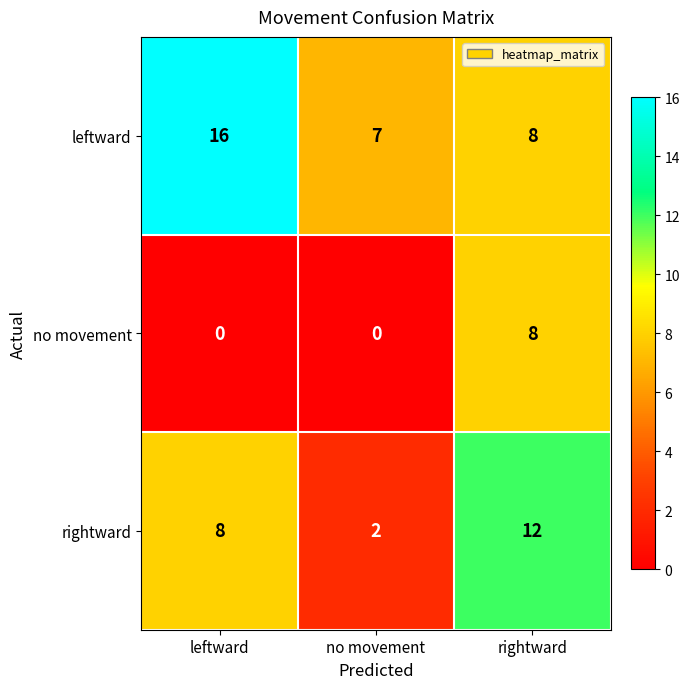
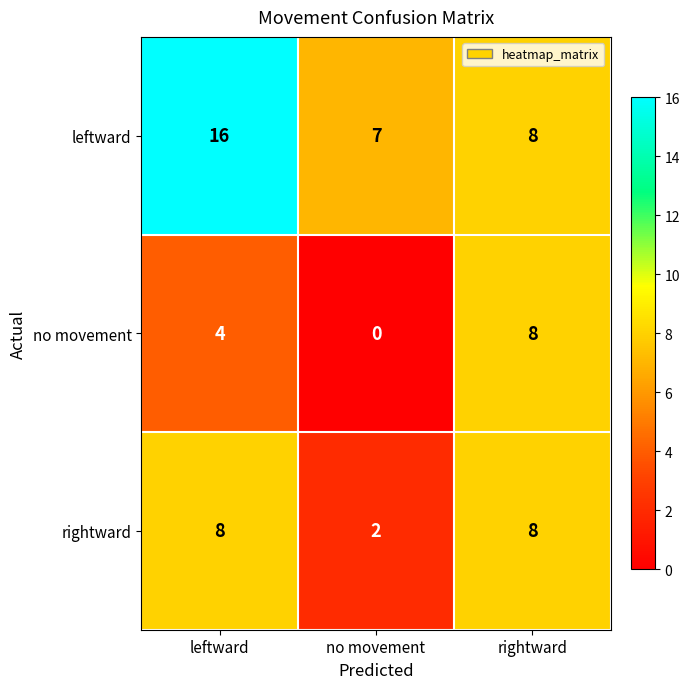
  {
    "leftward": {
      "leftward": 16,
      "no movement": 7,
      "rightward": 8
    },
    "no movement": {
-     "leftward": 0,
+     "leftward": 4,
      "no movement": 0,
      "rightward": 8
    },
    "rightward": {
      "leftward": 8,
      "no movement": 2,
-     "rightward": 12
+     "rightward": 8
    }
  }
